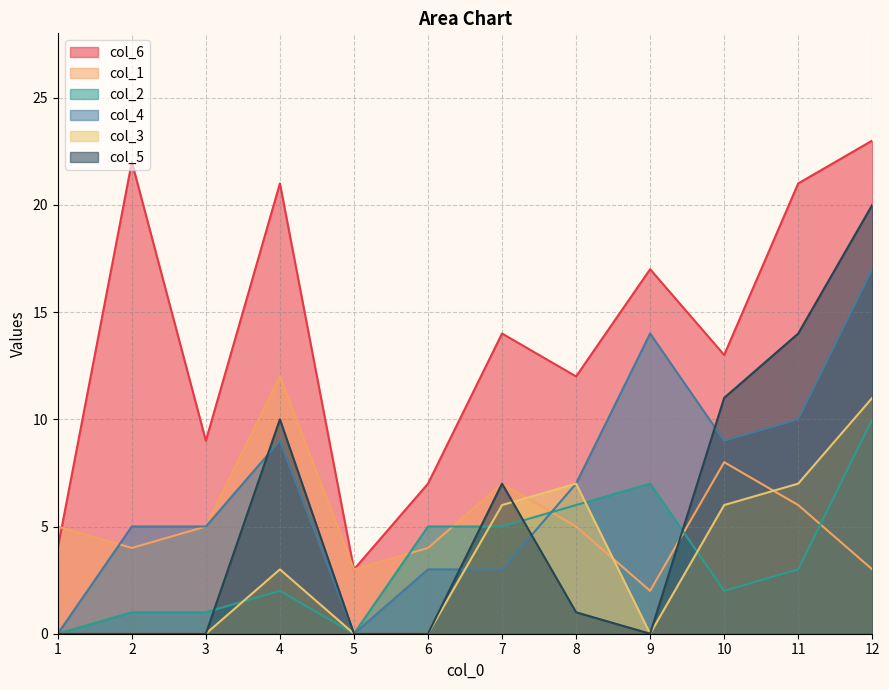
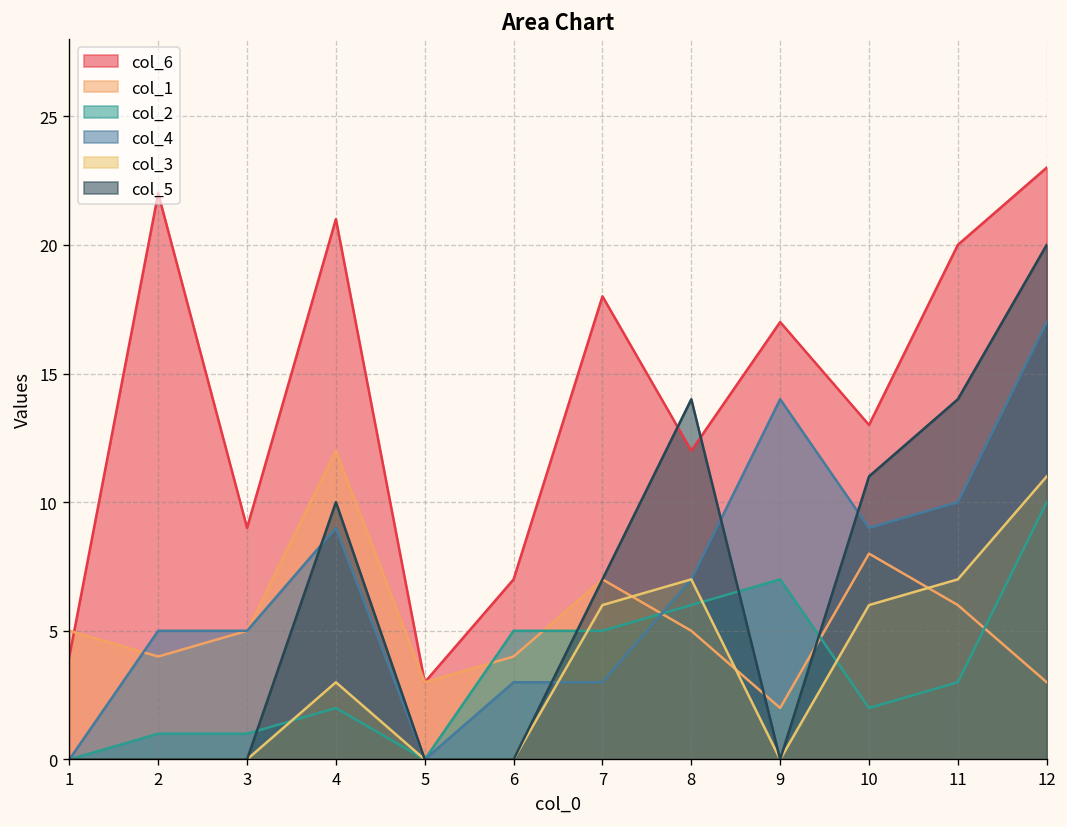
  {
    "col_6": {
      "1": 4,
      "3": 9,
      "4": 21,
      "6": 7,
-     "7": 14,
+     "7": 18,
      "8": 12,
      "9": 17,
      "10": 13,
-     "11": 21,
+     "11": 20,
      "12": 23
    },
    "col_5": {
      "4": 10,
-     "8": 1,
+     "8": 14,
      "10": 11,
      "11": 14,
      "12": 20
    }
  }
